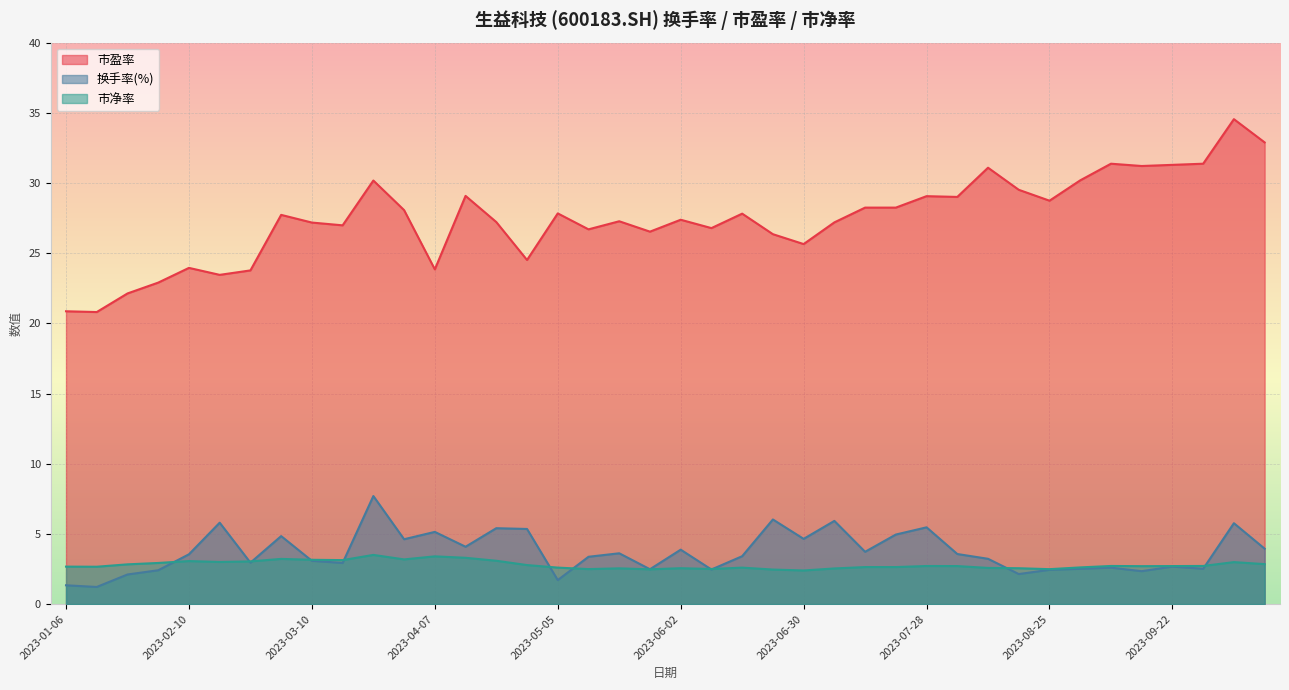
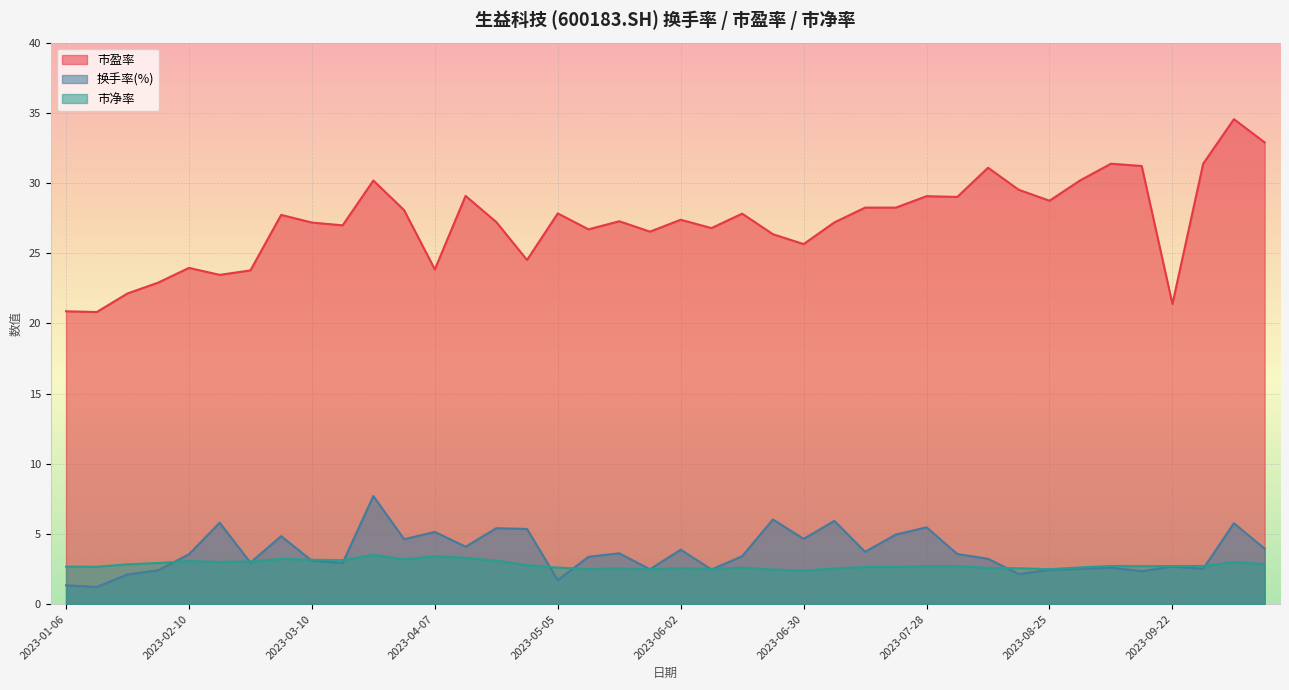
  {
    "市盈率": {
      "2023-01-06": 20.9,
      "2023-02-10": 24.0,
      "2023-03-10": 27.2,
      "2023-04-07": 23.8,
      "2023-05-05": 27.8,
      "2023-06-02": 27.4,
      "2023-06-30": 25.6,
      "2023-07-28": 29.1,
      "2023-08-25": 28.7,
-     "2023-09-22": 31.3
+     "2023-09-22": 21.4
    }
  }
